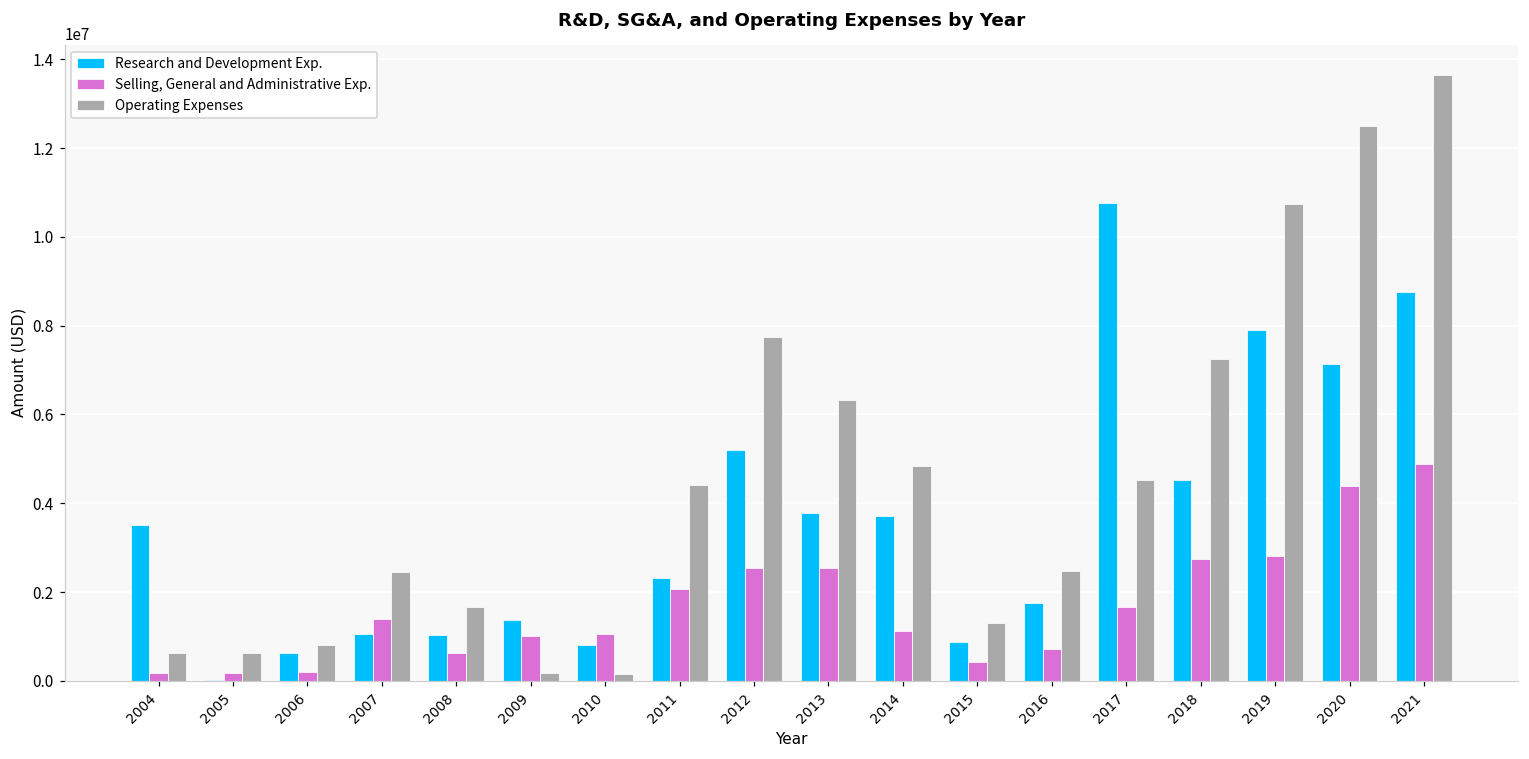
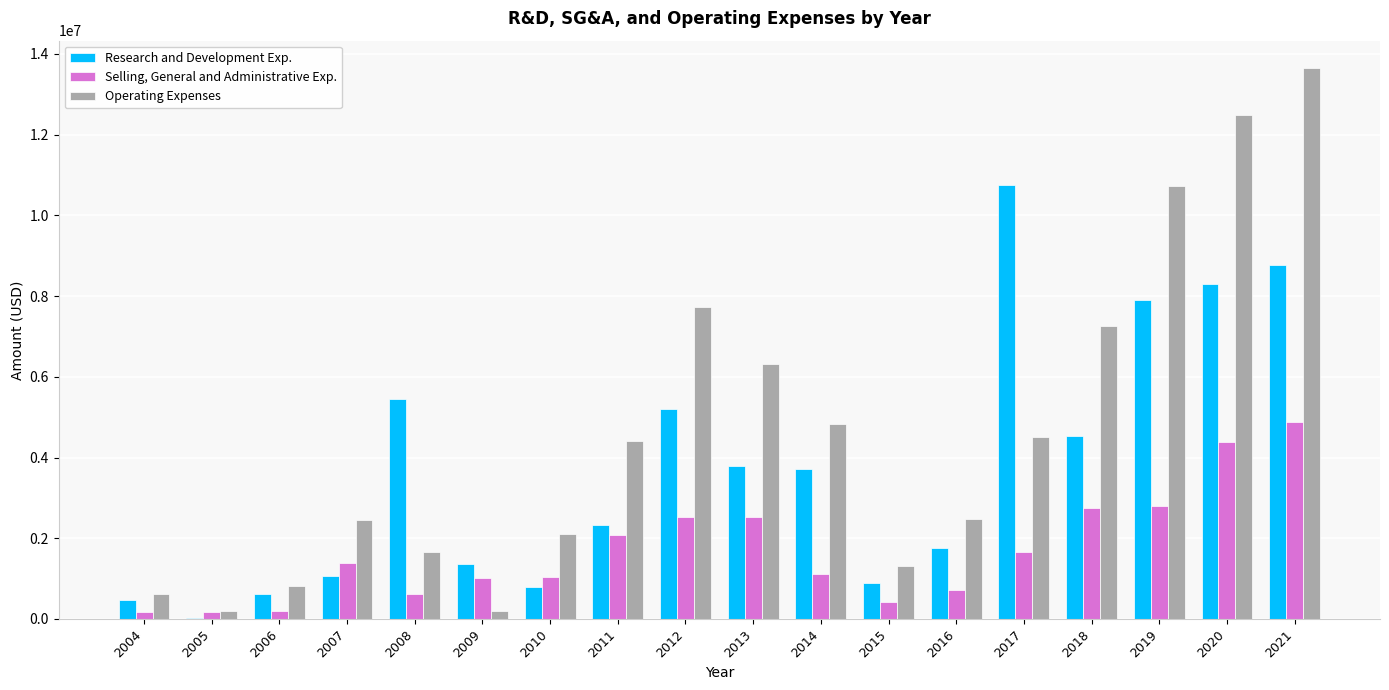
  {
    "Research and Development Exp.": {
-     "2004": 3500000,
+     "2004": 500000,
      "2006": 600000,
      "2007": 1100000,
-     "2008": 1000000,
+     "2008": 5500000,
      "2009": 1400000,
      "2010": 800000,
      "2011": 2300000,
      "2012": 5200000,
      "2013": 3800000,
      "2014": 3700000,
      "2015": 900000,
      "2016": 1800000,
      "2017": 10800000,
      "2018": 4500000,
      "2019": 7900000,
-     "2020": 7100000,
+     "2020": 8300000,
      "2021": 8800000
    },
    "Selling, General and Administrative Exp.": {
      "2004": 200000,
      "2005": 200000,
      "2006": 200000,
      "2007": 1400000,
      "2008": 600000,
      "2009": 1000000,
      "2010": 1000000,
      "2011": 2100000,
      "2012": 2500000,
      "2013": 2500000,
      "2014": 1100000,
      "2015": 400000,
      "2016": 700000,
      "2017": 1700000,
      "2018": 2700000,
      "2019": 2800000,
      "2020": 4400000,
      "2021": 4900000
    },
    "Operating Expenses": {
      "2004": 600000,
-     "2005": 600000,
+     "2005": 200000,
      "2006": 800000,
      "2007": 2500000,
      "2008": 1700000,
      "2009": 200000,
-     "2010": 200000,
+     "2010": 2100000,
      "2011": 4400000,
      "2012": 7700000,
      "2013": 6300000,
      "2014": 4800000,
      "2015": 1300000,
      "2016": 2500000,
      "2017": 4500000,
      "2018": 7300000,
      "2019": 10700000,
      "2020": 12500000,
      "2021": 13600000
    }
  }
